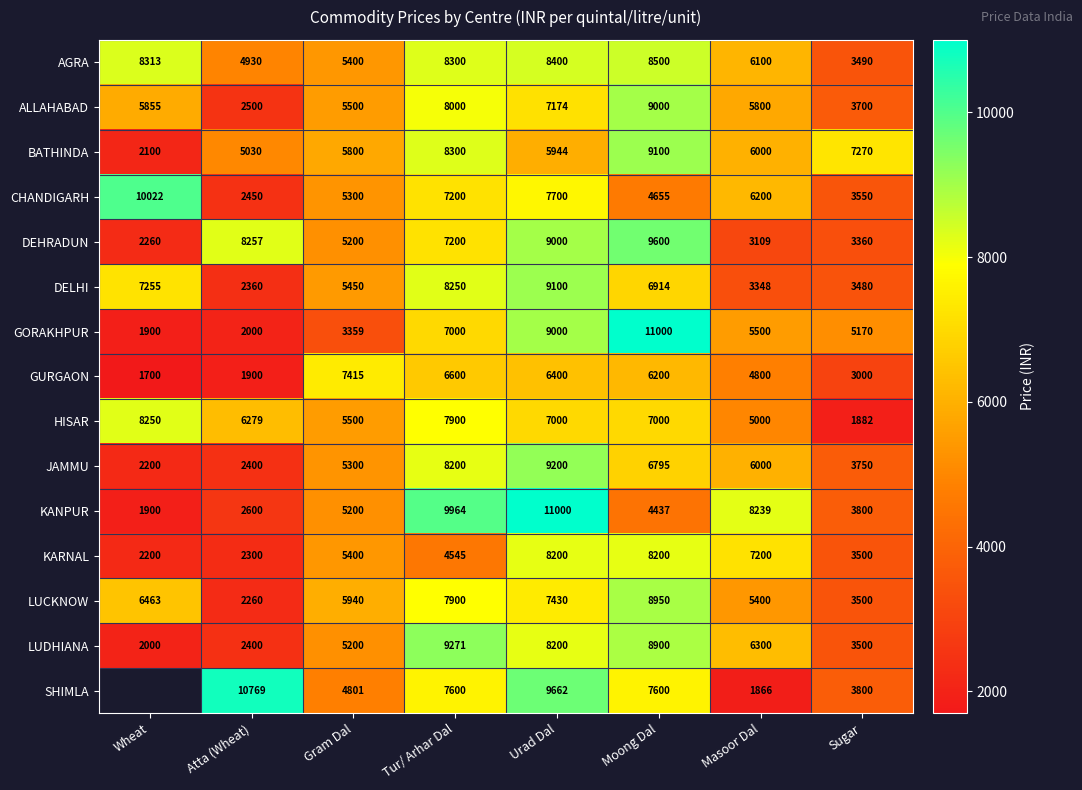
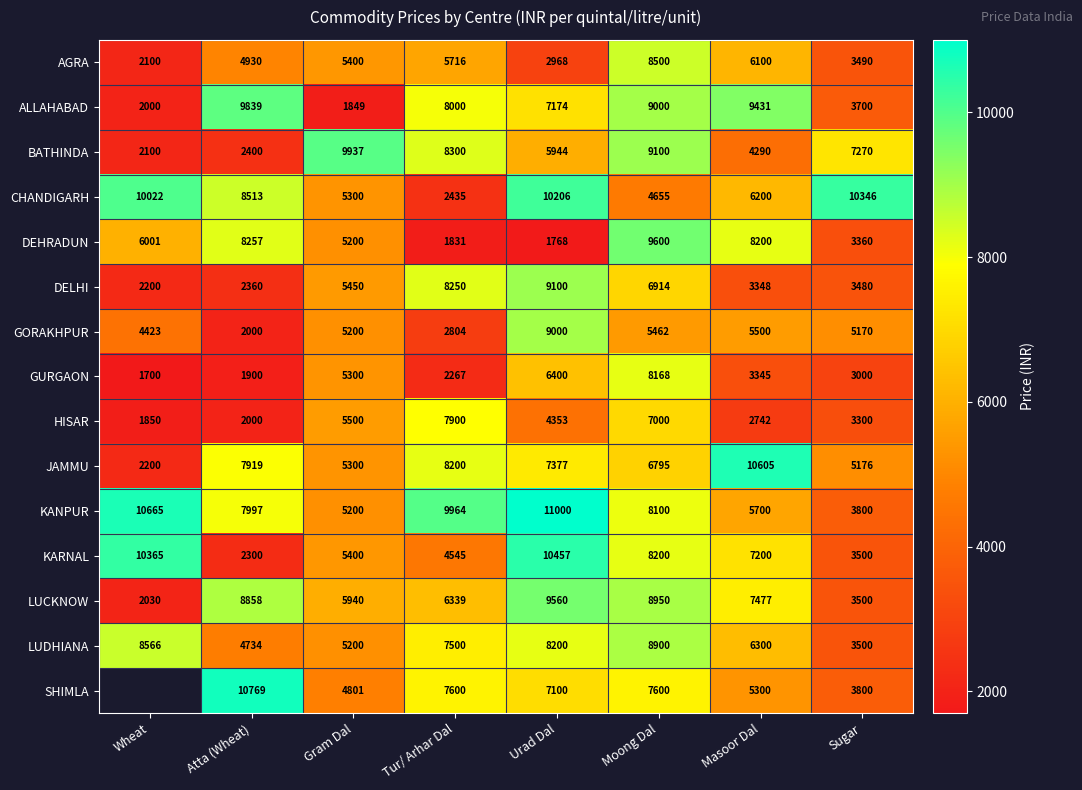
  {
    "AGRA": {
-     "Wheat": 8313,
+     "Wheat": 2100,
      "Atta (Wheat)": 4930,
      "Gram Dal": 5400,
-     "Tur/ Arhar Dal": 8300,
-     "Urad Dal": 8400,
+     "Tur/ Arhar Dal": 5716,
+     "Urad Dal": 2968,
      "Moong Dal": 8500,
      "Masoor Dal": 6100,
      "Sugar": 3490
    },
    "ALLAHABAD": {
-     "Wheat": 5855,
-     "Atta (Wheat)": 2500,
-     "Gram Dal": 5500,
+     "Wheat": 2000,
+     "Atta (Wheat)": 9839,
+     "Gram Dal": 1849,
      "Tur/ Arhar Dal": 8000,
      "Urad Dal": 7174,
      "Moong Dal": 9000,
-     "Masoor Dal": 5800,
+     "Masoor Dal": 9431,
      "Sugar": 3700
    },
    "BATHINDA": {
      "Wheat": 2100,
-     "Atta (Wheat)": 5030,
-     "Gram Dal": 5800,
+     "Atta (Wheat)": 2400,
+     "Gram Dal": 9937,
      "Tur/ Arhar Dal": 8300,
      "Urad Dal": 5944,
      "Moong Dal": 9100,
-     "Masoor Dal": 6000,
+     "Masoor Dal": 4290,
      "Sugar": 7270
    },
    "CHANDIGARH": {
      "Wheat": 10022,
-     "Atta (Wheat)": 2450,
+     "Atta (Wheat)": 8513,
      "Gram Dal": 5300,
-     "Tur/ Arhar Dal": 7200,
-     "Urad Dal": 7700,
+     "Tur/ Arhar Dal": 2435,
+     "Urad Dal": 10206,
      "Moong Dal": 4655,
      "Masoor Dal": 6200,
-     "Sugar": 3550
+     "Sugar": 10346
    },
    "DEHRADUN": {
-     "Wheat": 2260,
+     "Wheat": 6001,
      "Atta (Wheat)": 8257,
      "Gram Dal": 5200,
-     "Tur/ Arhar Dal": 7200,
-     "Urad Dal": 9000,
+     "Tur/ Arhar Dal": 1831,
+     "Urad Dal": 1768,
      "Moong Dal": 9600,
-     "Masoor Dal": 3109,
+     "Masoor Dal": 8200,
      "Sugar": 3360
    },
    "DELHI": {
-     "Wheat": 7255,
+     "Wheat": 2200,
      "Atta (Wheat)": 2360,
      "Gram Dal": 5450,
      "Tur/ Arhar Dal": 8250,
      "Urad Dal": 9100,
      "Moong Dal": 6914,
      "Masoor Dal": 3348,
      "Sugar": 3480
    },
    "GORAKHPUR": {
-     "Wheat": 1900,
+     "Wheat": 4423,
      "Atta (Wheat)": 2000,
-     "Gram Dal": 3359,
-     "Tur/ Arhar Dal": 7000,
+     "Gram Dal": 5200,
+     "Tur/ Arhar Dal": 2804,
      "Urad Dal": 9000,
-     "Moong Dal": 11000,
+     "Moong Dal": 5462,
      "Masoor Dal": 5500,
      "Sugar": 5170
    },
    "GURGAON": {
      "Wheat": 1700,
      "Atta (Wheat)": 1900,
-     "Gram Dal": 7415,
-     "Tur/ Arhar Dal": 6600,
+     "Gram Dal": 5300,
+     "Tur/ Arhar Dal": 2267,
      "Urad Dal": 6400,
-     "Moong Dal": 6200,
-     "Masoor Dal": 4800,
+     "Moong Dal": 8168,
+     "Masoor Dal": 3345,
      "Sugar": 3000
    },
    "HISAR": {
-     "Wheat": 8250,
-     "Atta (Wheat)": 6279,
+     "Wheat": 1850,
+     "Atta (Wheat)": 2000,
      "Gram Dal": 5500,
      "Tur/ Arhar Dal": 7900,
-     "Urad Dal": 7000,
+     "Urad Dal": 4353,
      "Moong Dal": 7000,
-     "Masoor Dal": 5000,
-     "Sugar": 1882
+     "Masoor Dal": 2742,
+     "Sugar": 3300
    },
    "JAMMU": {
      "Wheat": 2200,
-     "Atta (Wheat)": 2400,
+     "Atta (Wheat)": 7919,
      "Gram Dal": 5300,
      "Tur/ Arhar Dal": 8200,
-     "Urad Dal": 9200,
+     "Urad Dal": 7377,
      "Moong Dal": 6795,
-     "Masoor Dal": 6000,
-     "Sugar": 3750
+     "Masoor Dal": 10605,
+     "Sugar": 5176
    },
    "KANPUR": {
-     "Wheat": 1900,
-     "Atta (Wheat)": 2600,
+     "Wheat": 10665,
+     "Atta (Wheat)": 7997,
      "Gram Dal": 5200,
      "Tur/ Arhar Dal": 9964,
      "Urad Dal": 11000,
-     "Moong Dal": 4437,
-     "Masoor Dal": 8239,
+     "Moong Dal": 8100,
+     "Masoor Dal": 5700,
      "Sugar": 3800
    },
    "KARNAL": {
-     "Wheat": 2200,
+     "Wheat": 10365,
      "Atta (Wheat)": 2300,
      "Gram Dal": 5400,
      "Tur/ Arhar Dal": 4545,
-     "Urad Dal": 8200,
+     "Urad Dal": 10457,
      "Moong Dal": 8200,
      "Masoor Dal": 7200,
      "Sugar": 3500
    },
    "LUCKNOW": {
-     "Wheat": 6463,
-     "Atta (Wheat)": 2260,
+     "Wheat": 2030,
+     "Atta (Wheat)": 8858,
      "Gram Dal": 5940,
-     "Tur/ Arhar Dal": 7900,
-     "Urad Dal": 7430,
+     "Tur/ Arhar Dal": 6339,
+     "Urad Dal": 9560,
      "Moong Dal": 8950,
-     "Masoor Dal": 5400,
+     "Masoor Dal": 7477,
      "Sugar": 3500
    },
    "LUDHIANA": {
-     "Wheat": 2000,
-     "Atta (Wheat)": 2400,
+     "Wheat": 8566,
+     "Atta (Wheat)": 4734,
      "Gram Dal": 5200,
-     "Tur/ Arhar Dal": 9271,
+     "Tur/ Arhar Dal": 7500,
      "Urad Dal": 8200,
      "Moong Dal": 8900,
      "Masoor Dal": 6300,
      "Sugar": 3500
    },
    "SHIMLA": {
      "Atta (Wheat)": 10769,
      "Gram Dal": 4801,
      "Tur/ Arhar Dal": 7600,
-     "Urad Dal": 9662,
+     "Urad Dal": 7100,
      "Moong Dal": 7600,
-     "Masoor Dal": 1866,
+     "Masoor Dal": 5300,
      "Sugar": 3800
    }
  }
